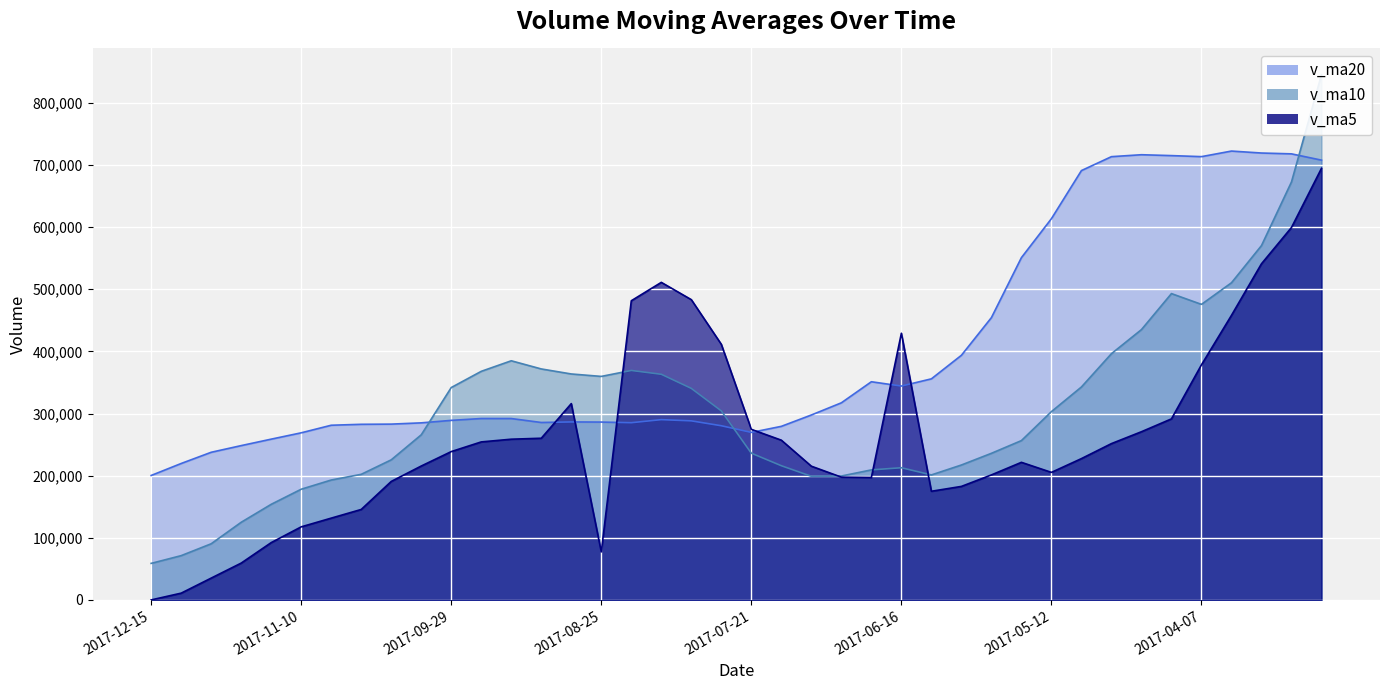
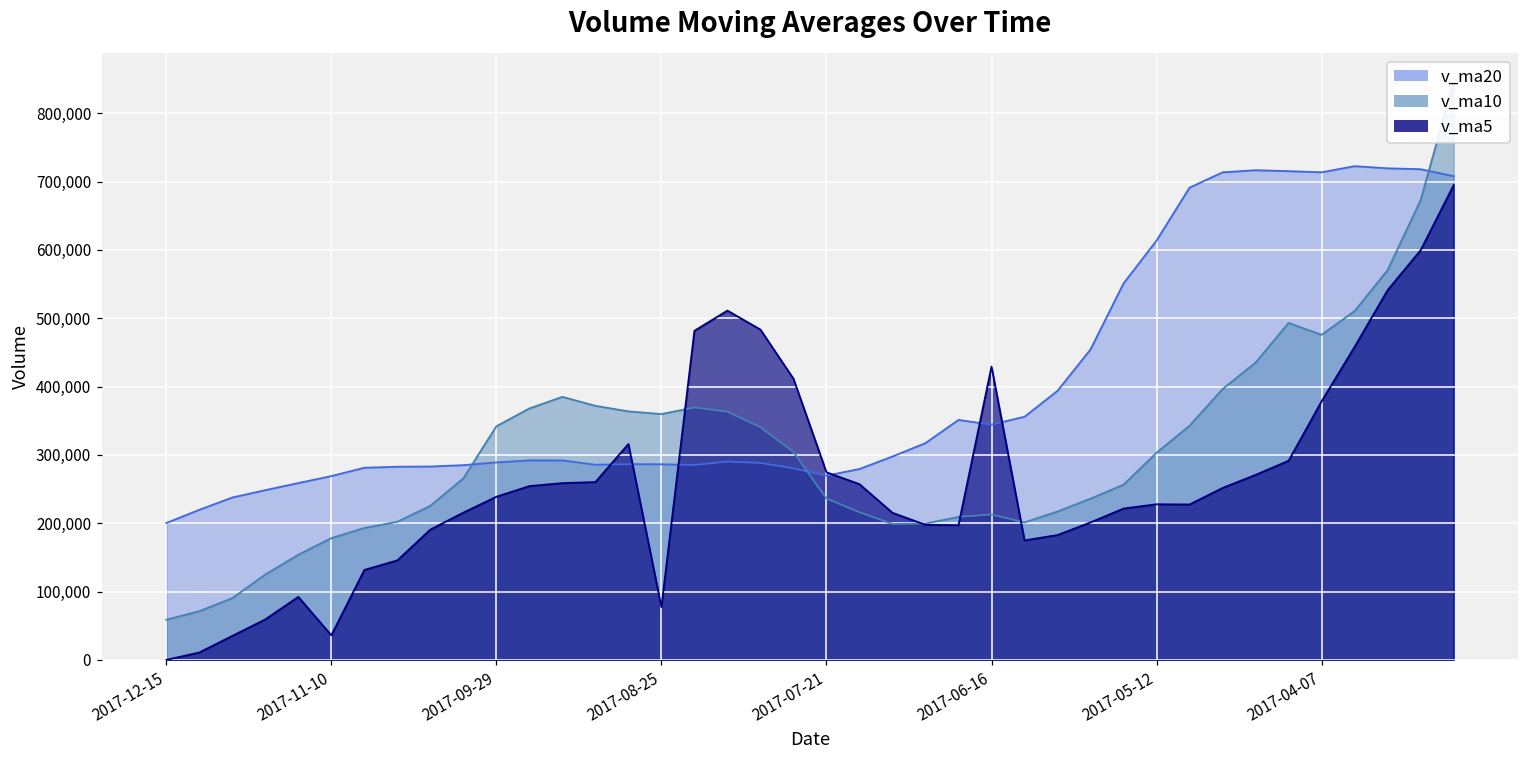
  {
    "v_ma5": {
      "2017-12-15": "0",
-     "2017-11-10": "120,000",
+     "2017-11-10": "40,000",
      "2017-09-29": "240,000",
      "2017-08-25": "80,000",
      "2017-07-21": "270,000",
      "2017-06-16": "430,000",
-     "2017-05-12": "210,000",
+     "2017-05-12": "230,000",
      "2017-04-07": "380,000"
    }
  }
